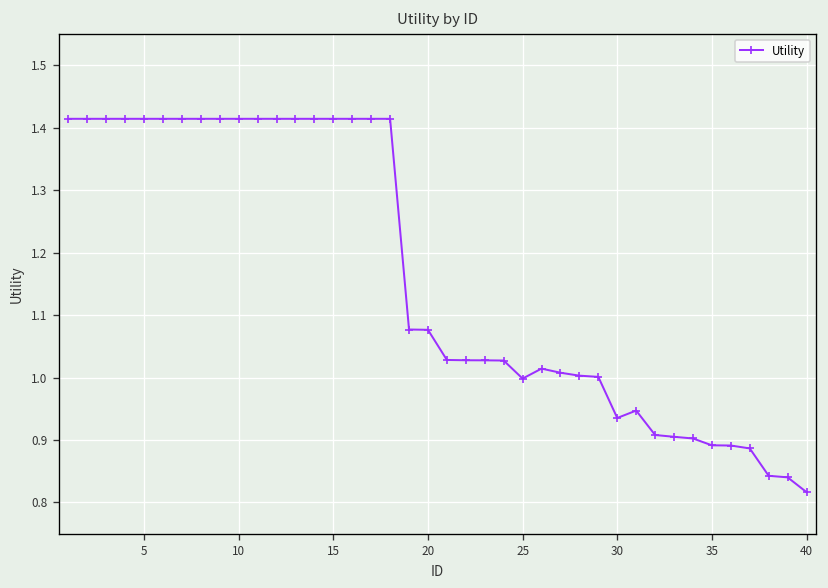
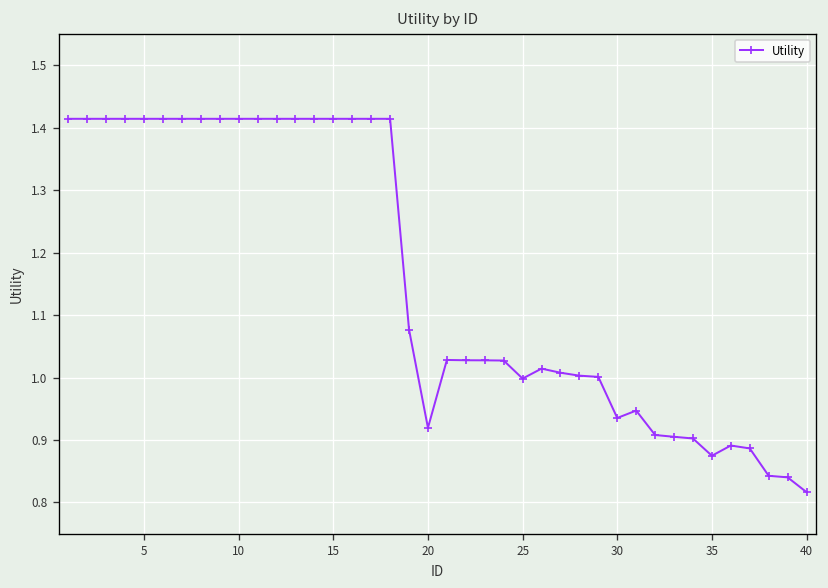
  {
    "5": 1.41,
    "10": 1.41,
    "15": 1.41,
-   "20": 1.08,
+   "20": 0.92,
    "25": 1.00,
    "30": 0.94,
-   "35": 0.89,
+   "35": 0.87,
    "40": 0.82
  }
